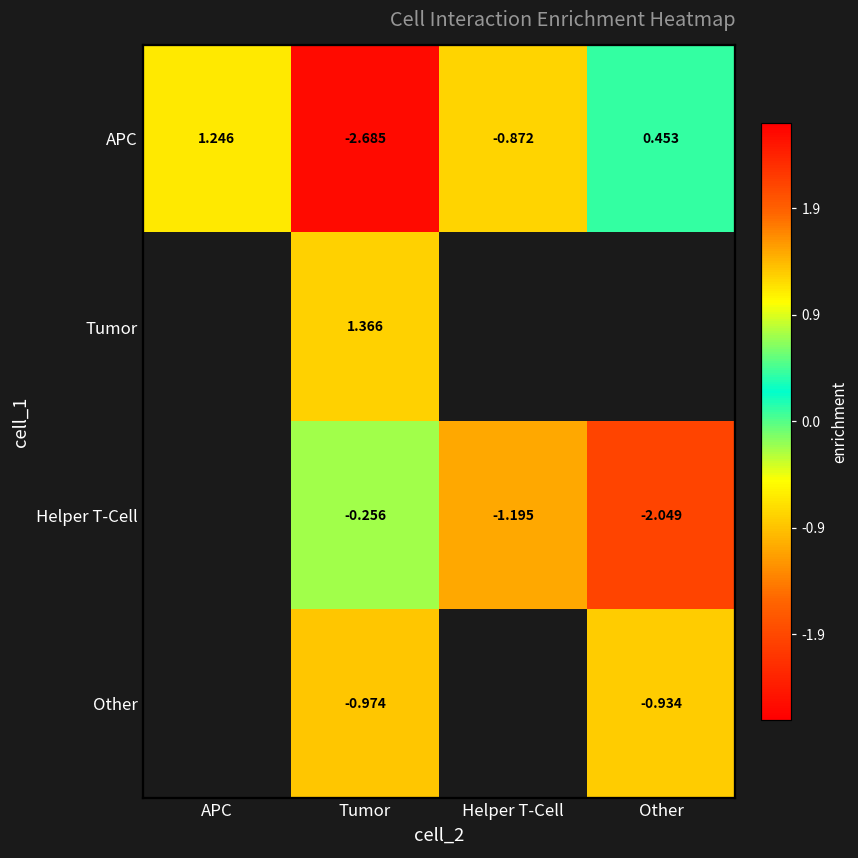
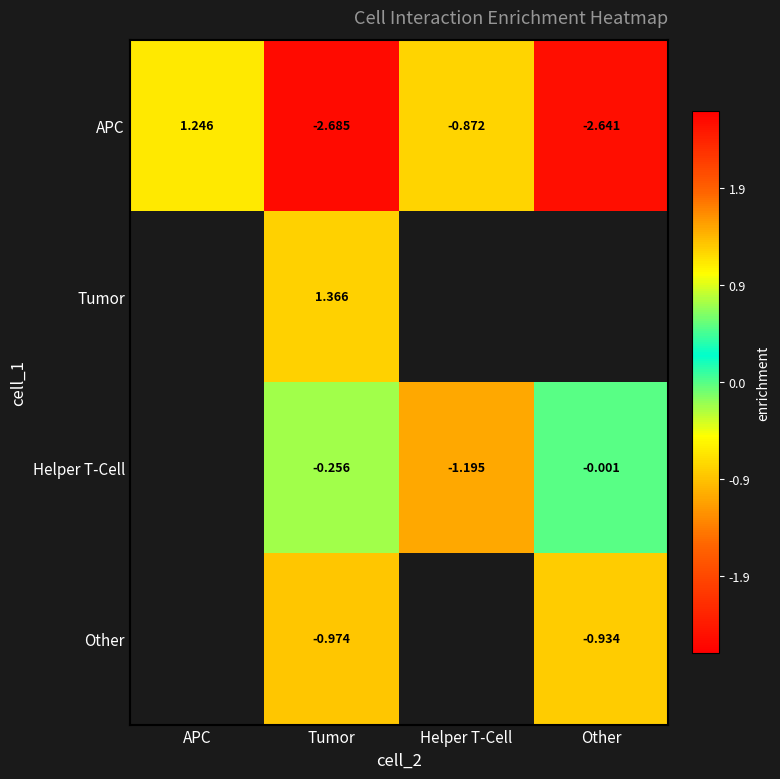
  {
    "APC": {
      "APC": 1.246,
      "Tumor": -2.685,
      "Helper T-Cell": -0.872,
-     "Other": 0.453
+     "Other": -2.641
    },
    "Tumor": {
      "Tumor": 1.366
    },
    "Helper T-Cell": {
      "Tumor": -0.256,
      "Helper T-Cell": -1.195,
-     "Other": -2.049
+     "Other": -0.001
    },
    "Other": {
      "Tumor": -0.974,
      "Other": -0.934
    }
  }
